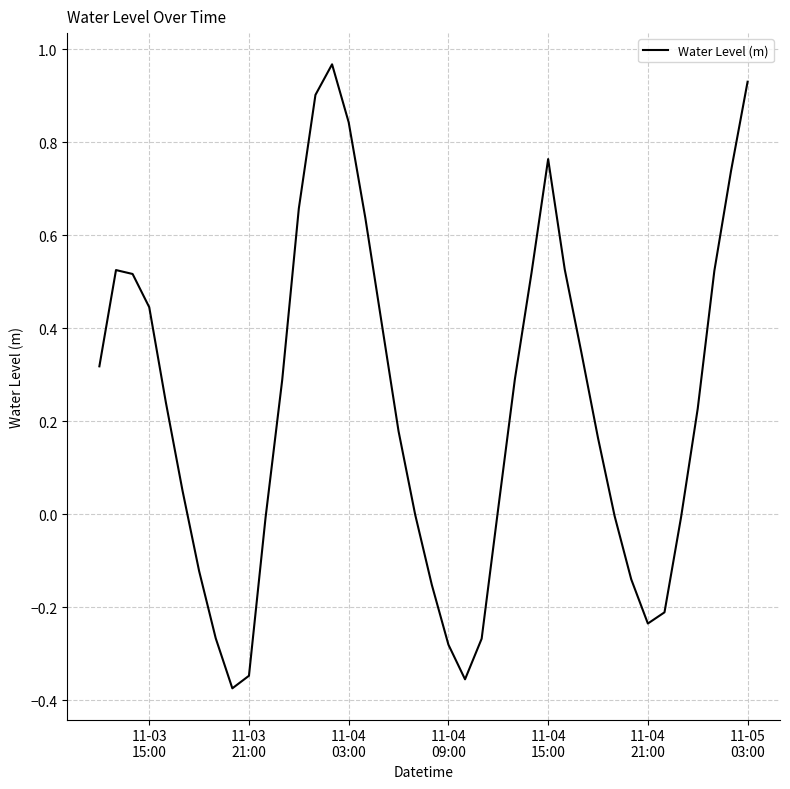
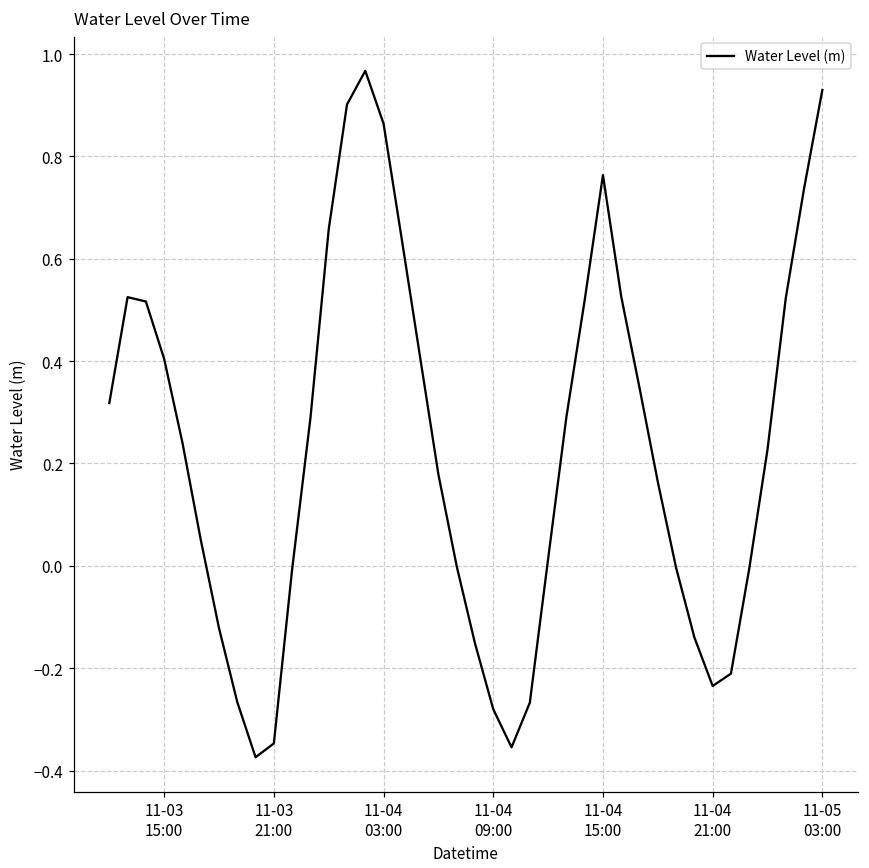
  {
-   "11-03 15:00": 0.45,
+   "11-03 15:00": 0.40,
    "11-03 21:00": -0.35,
-   "11-04 03:00": 0.84,
+   "11-04 03:00": 0.86,
    "11-04 09:00": -0.28,
    "11-04 15:00": 0.76,
    "11-04 21:00": -0.23,
    "11-05 03:00": 0.93
  }
